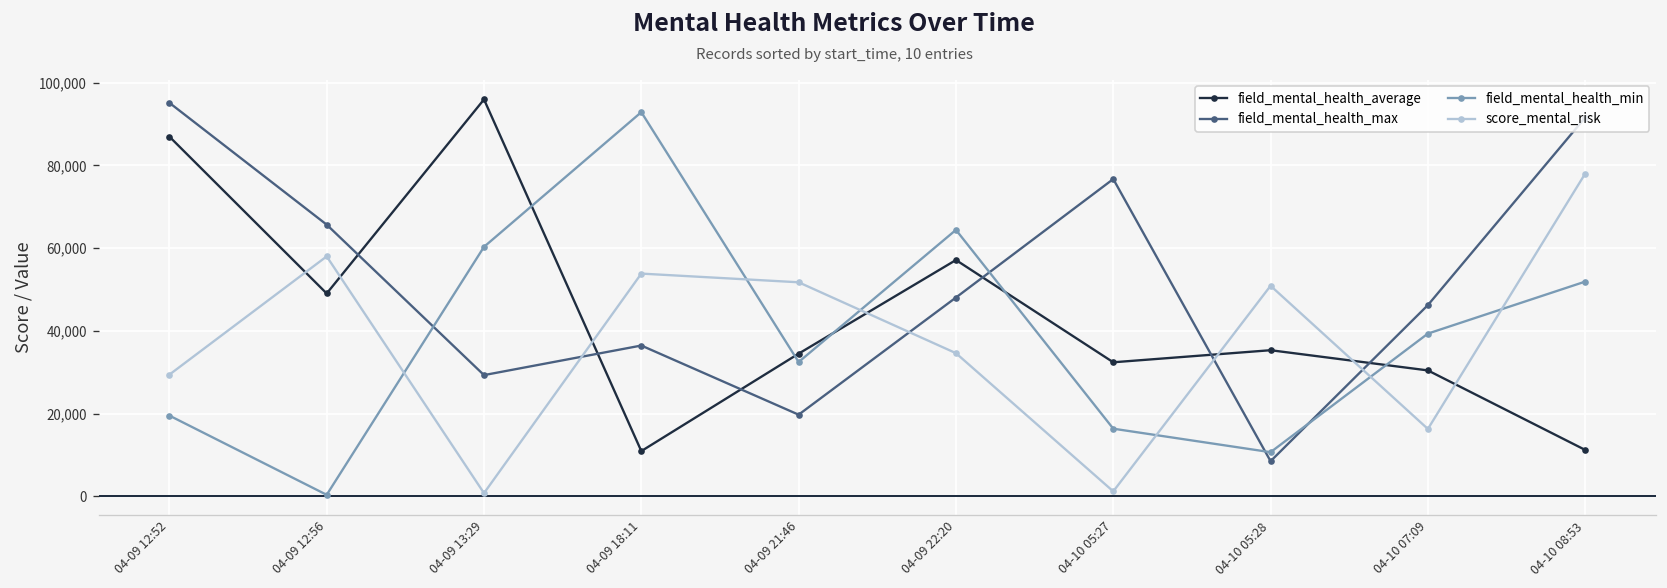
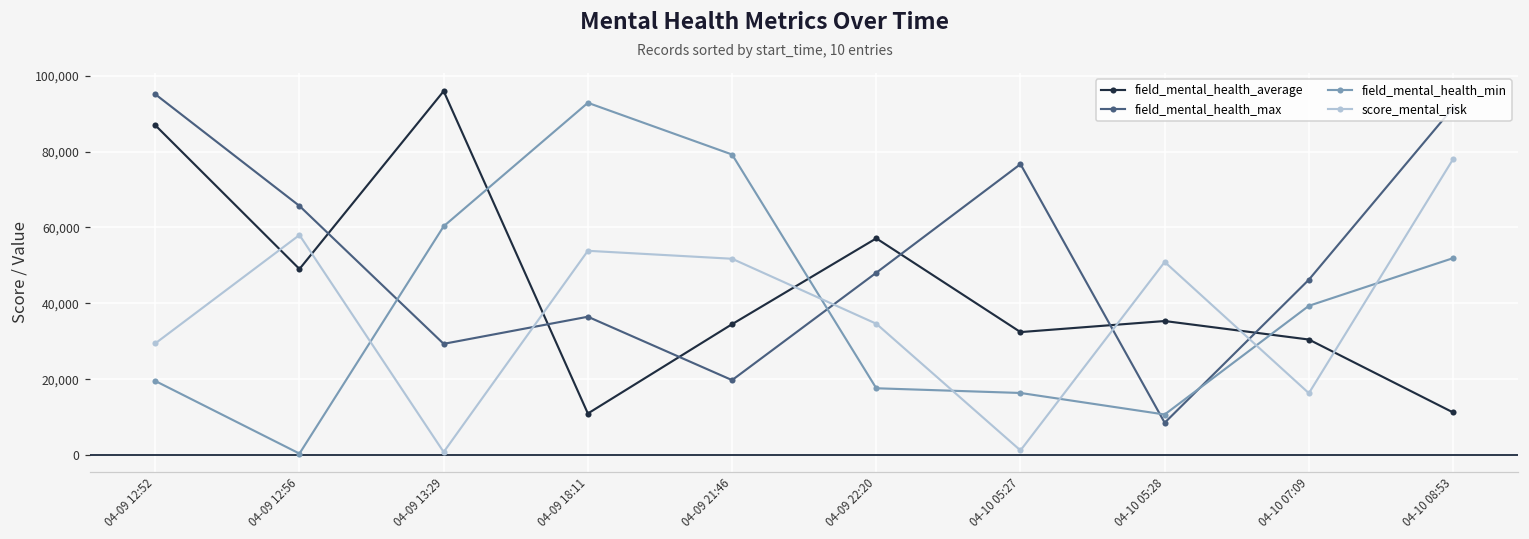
  {
    "field_mental_health_average": {
      "04-09 12:52": "87,000",
      "04-09 12:56": "49,000",
      "04-09 13:29": "96,000",
      "04-09 18:11": "11,000",
      "04-09 21:46": "35,000",
      "04-09 22:20": "57,000",
      "04-10 05:27": "32,000",
      "04-10 05:28": "35,000",
      "04-10 07:09": "30,000",
      "04-10 08:53": "11,000"
    },
    "field_mental_health_max": {
      "04-09 12:52": "95,000",
      "04-09 12:56": "66,000",
      "04-09 13:29": "29,000",
      "04-09 18:11": "36,000",
      "04-09 21:46": "20,000",
      "04-09 22:20": "48,000",
      "04-10 05:27": "77,000",
      "04-10 05:28": "9,000",
      "04-10 07:09": "46,000"
    },
    "field_mental_health_min": {
      "04-09 12:52": "20,000",
      "04-09 12:56": "0",
      "04-09 13:29": "60,000",
      "04-09 18:11": "93,000",
-     "04-09 21:46": "32,000",
-     "04-09 22:20": "64,000",
+     "04-09 21:46": "79,000",
+     "04-09 22:20": "18,000",
      "04-10 05:27": "16,000",
      "04-10 05:28": "11,000",
      "04-10 07:09": "39,000",
      "04-10 08:53": "52,000"
    },
    "score_mental_risk": {
      "04-09 12:52": "29,000",
      "04-09 12:56": "58,000",
      "04-09 13:29": "1,000",
      "04-09 18:11": "54,000",
      "04-09 21:46": "52,000",
      "04-09 22:20": "35,000",
      "04-10 05:27": "1,000",
      "04-10 05:28": "51,000",
      "04-10 07:09": "16,000",
      "04-10 08:53": "78,000"
    }
  }
